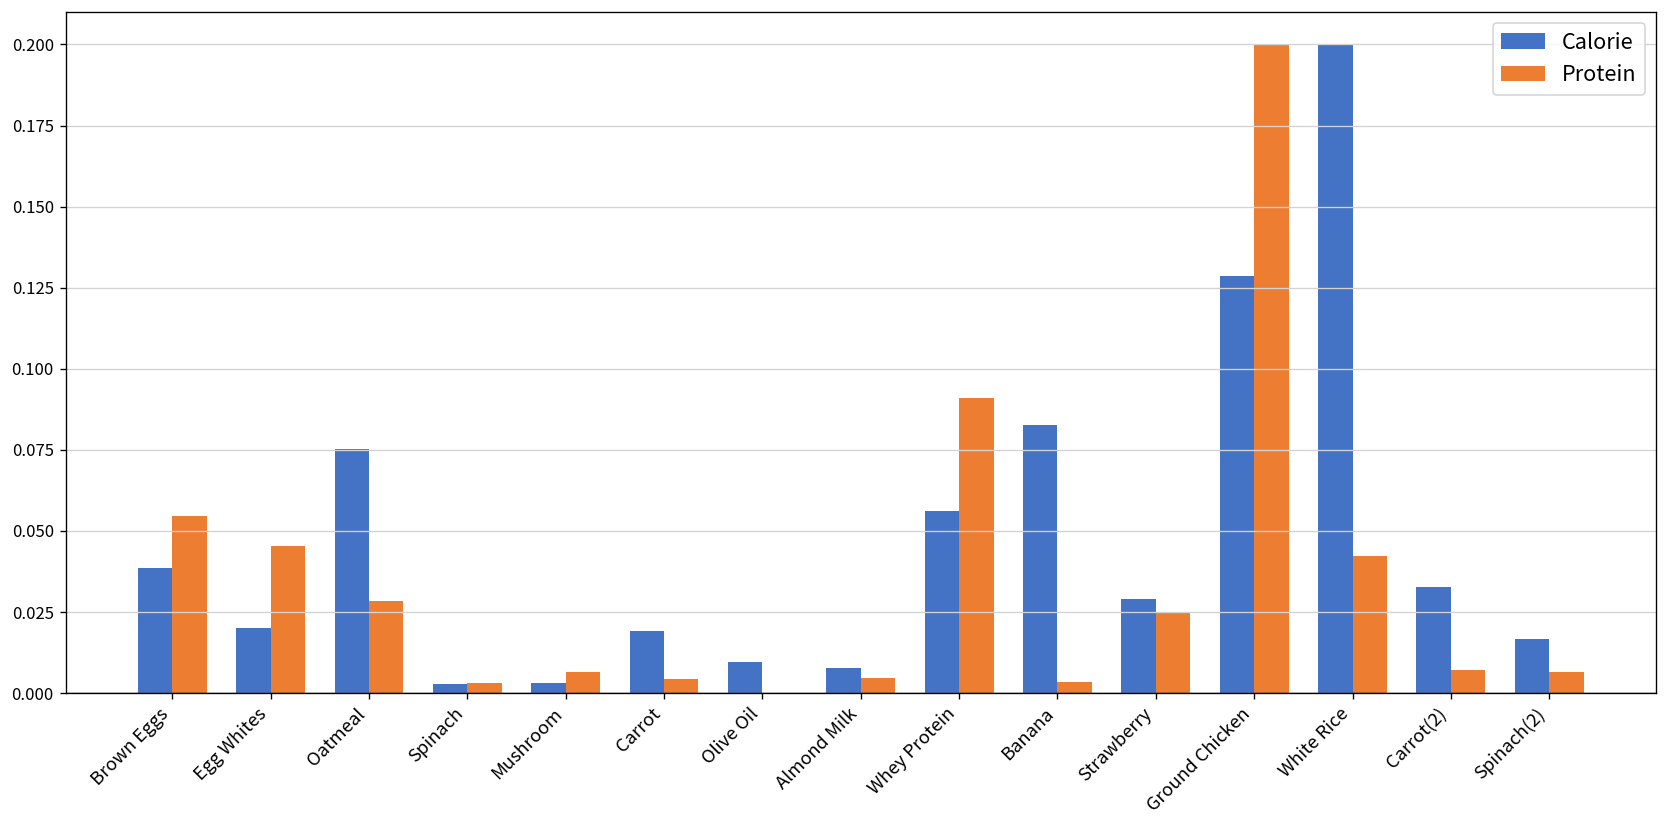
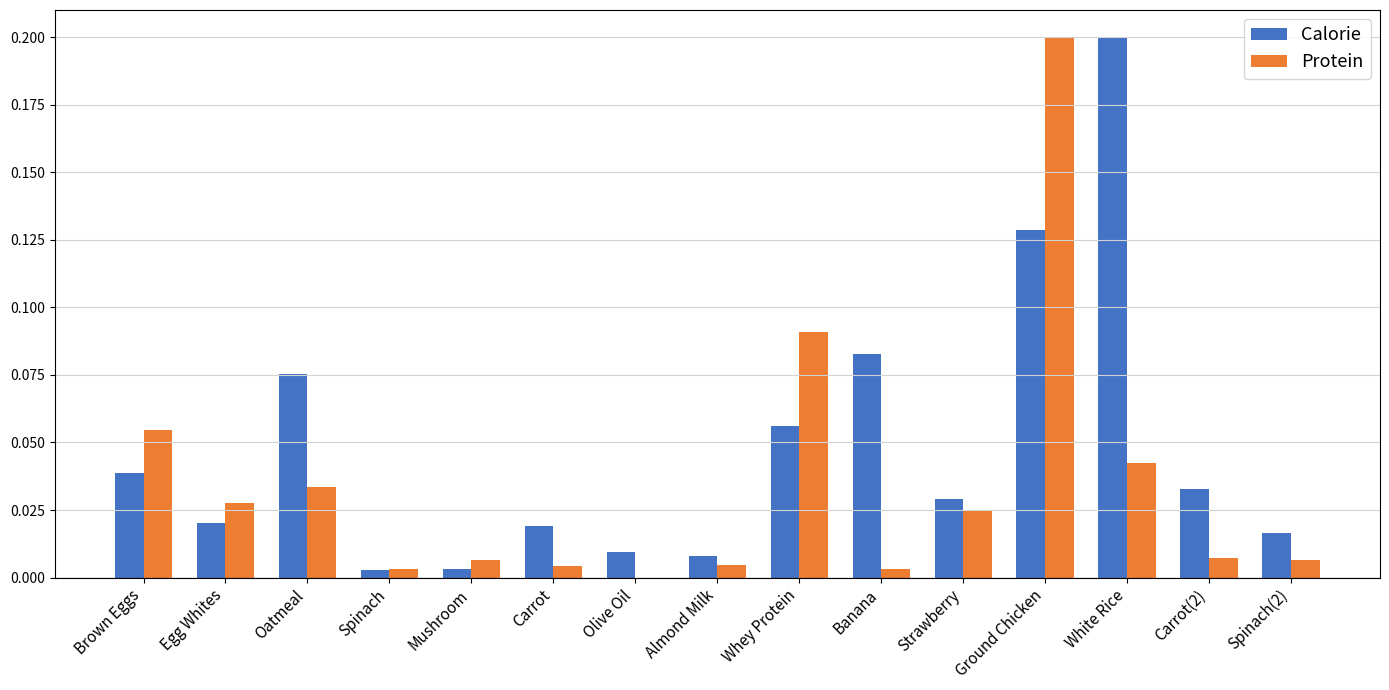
  {
    "Calorie": {
      "Brown Eggs": 0.039,
      "Egg Whites": 0.020,
      "Oatmeal": 0.075,
      "Spinach": 0.003,
      "Mushroom": 0.003,
      "Carrot": 0.019,
      "Olive Oil": 0.010,
      "Almond Milk": 0.008,
      "Whey Protein": 0.056,
      "Banana": 0.083,
      "Strawberry": 0.029,
      "Ground Chicken": 0.129,
      "White Rice": 0.200,
      "Carrot(2)": 0.033,
      "Spinach(2)": 0.017
    },
    "Protein": {
      "Brown Eggs": 0.055,
-     "Egg Whites": 0.045,
-     "Oatmeal": 0.028,
+     "Egg Whites": 0.028,
+     "Oatmeal": 0.033,
      "Spinach": 0.003,
      "Mushroom": 0.007,
      "Carrot": 0.004,
      "Olive Oil": 0.000,
      "Almond Milk": 0.005,
      "Whey Protein": 0.091,
      "Banana": 0.003,
      "Strawberry": 0.025,
      "Ground Chicken": 0.200,
      "White Rice": 0.042,
      "Carrot(2)": 0.007,
      "Spinach(2)": 0.006
    }
  }
